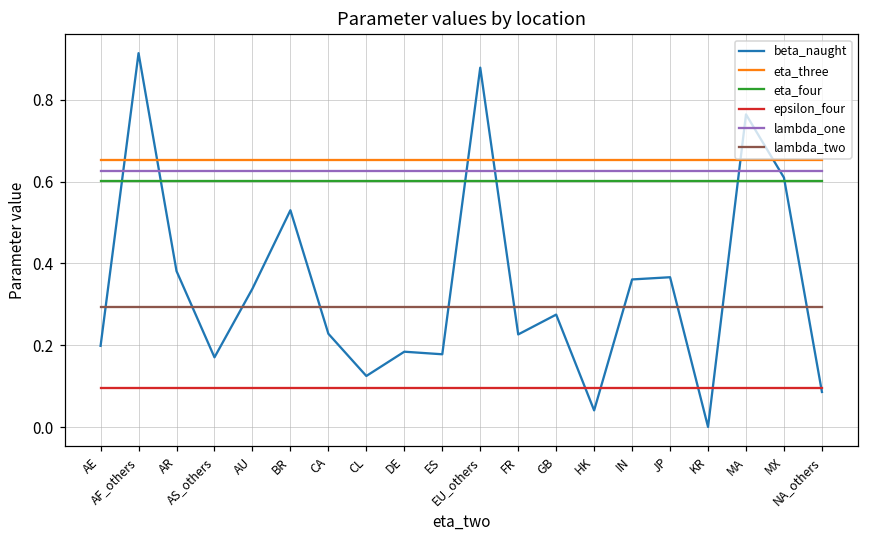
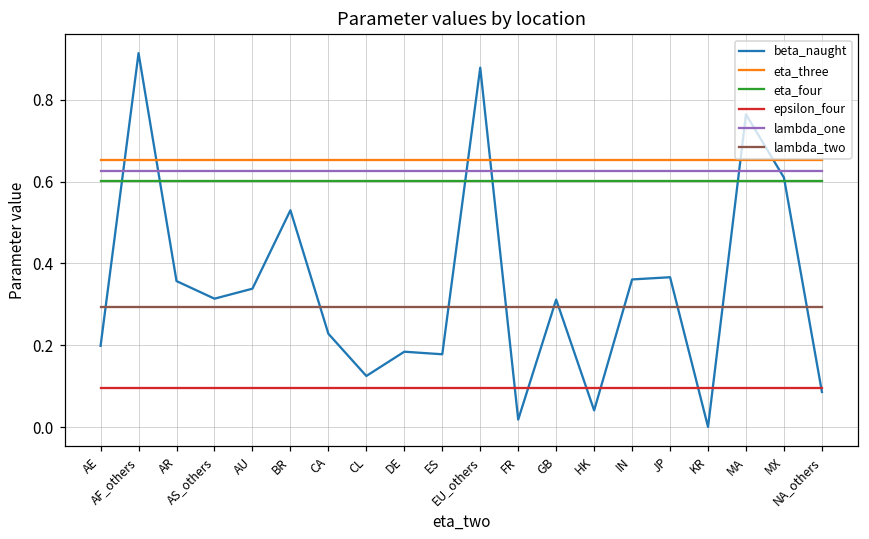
  {
    "beta_naught": {
      "AE": 0.20,
      "AF_others": 0.91,
-     "AR": 0.38,
-     "AS_others": 0.17,
+     "AR": 0.36,
+     "AS_others": 0.31,
      "AU": 0.34,
      "BR": 0.53,
      "CA": 0.23,
      "CL": 0.13,
      "DE": 0.18,
      "ES": 0.18,
      "EU_others": 0.88,
-     "FR": 0.23,
-     "GB": 0.28,
+     "FR": 0.02,
+     "GB": 0.31,
      "HK": 0.04,
      "IN": 0.36,
      "JP": 0.37,
      "KR": 0.00,
      "MX": 0.61,
      "NA_others": 0.09
    },
    "eta_three": {
      "AE": 0.65,
      "AF_others": 0.65,
      "AR": 0.65,
      "AS_others": 0.65,
      "AU": 0.65,
      "BR": 0.65,
      "CA": 0.65,
      "CL": 0.65,
      "DE": 0.65,
      "ES": 0.65,
      "EU_others": 0.65,
      "FR": 0.65,
      "GB": 0.65,
      "HK": 0.65,
      "IN": 0.65,
      "JP": 0.65,
      "KR": 0.65,
      "MA": 0.65,
      "MX": 0.65,
      "NA_others": 0.65
    },
    "eta_four": {
      "AE": 0.60,
      "AF_others": 0.60,
      "AR": 0.60,
      "AS_others": 0.60,
      "AU": 0.60,
      "BR": 0.60,
      "CA": 0.60,
      "CL": 0.60,
      "DE": 0.60,
      "ES": 0.60,
      "EU_others": 0.60,
      "FR": 0.60,
      "GB": 0.60,
      "HK": 0.60,
      "IN": 0.60,
      "JP": 0.60,
      "KR": 0.60,
      "MA": 0.60,
      "MX": 0.60,
      "NA_others": 0.60
    },
    "epsilon_four": {
      "AE": 0.10,
      "AF_others": 0.10,
      "AR": 0.10,
      "AS_others": 0.10,
      "AU": 0.10,
      "BR": 0.10,
      "CA": 0.10,
      "CL": 0.10,
      "DE": 0.10,
      "ES": 0.10,
      "EU_others": 0.10,
      "FR": 0.10,
      "GB": 0.10,
      "HK": 0.10,
      "IN": 0.10,
      "JP": 0.10,
      "KR": 0.10,
      "MA": 0.10,
      "MX": 0.10,
      "NA_others": 0.10
    },
    "lambda_one": {
      "AE": 0.63,
      "AF_others": 0.63,
      "AR": 0.63,
      "AS_others": 0.63,
      "AU": 0.63,
      "BR": 0.63,
      "CA": 0.63,
      "CL": 0.63,
      "DE": 0.63,
      "ES": 0.63,
      "EU_others": 0.63,
      "FR": 0.63,
      "GB": 0.63,
      "HK": 0.63,
      "IN": 0.63,
      "JP": 0.63,
      "KR": 0.63,
      "MA": 0.63,
      "MX": 0.63,
      "NA_others": 0.63
    },
    "lambda_two": {
      "AE": 0.29,
      "AF_others": 0.29,
      "AR": 0.29,
      "AS_others": 0.29,
      "AU": 0.29,
      "BR": 0.29,
      "CA": 0.29,
      "CL": 0.29,
      "DE": 0.29,
      "ES": 0.29,
      "EU_others": 0.29,
      "FR": 0.29,
      "GB": 0.29,
      "HK": 0.29,
      "IN": 0.29,
      "JP": 0.29,
      "KR": 0.29,
      "MA": 0.29,
      "MX": 0.29,
      "NA_others": 0.29
    }
  }
